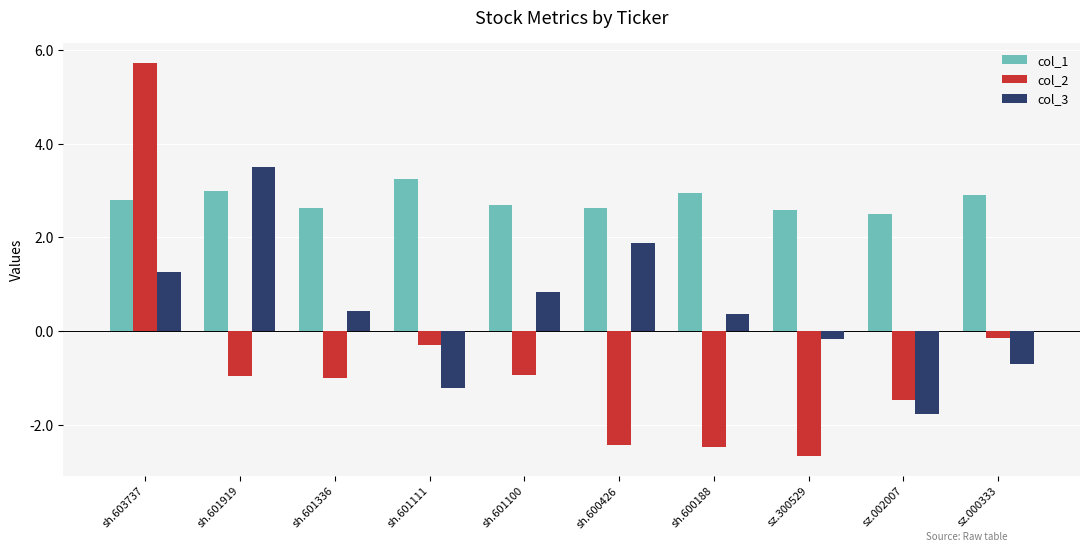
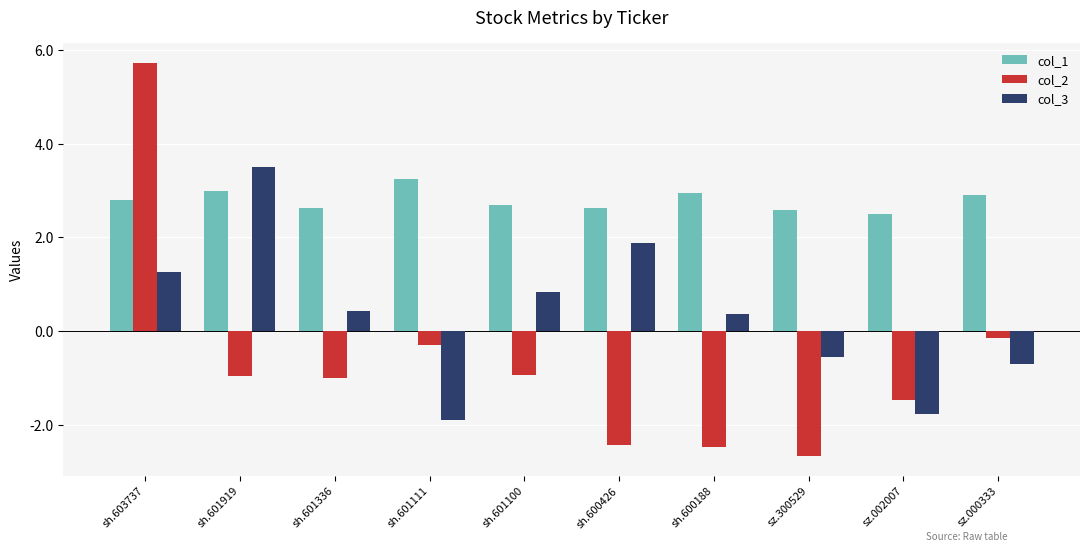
  {
    "col_1": {
      "sh.603737": 2.8,
      "sh.601919": 3.0,
      "sh.601336": 2.6,
      "sh.601111": 3.2,
      "sh.601100": 2.7,
      "sh.600426": 2.6,
      "sh.600188": 2.9,
      "sz.300529": 2.6,
      "sz.002007": 2.5,
      "sz.000333": 2.9
    },
    "col_2": {
      "sh.603737": 5.7,
      "sh.601919": -1.0,
      "sh.601336": -1.0,
      "sh.601111": -0.3,
      "sh.601100": -0.9,
      "sh.600426": -2.4,
      "sh.600188": -2.5,
      "sz.300529": -2.7,
      "sz.002007": -1.5,
      "sz.000333": -0.1
    },
    "col_3": {
      "sh.603737": 1.3,
      "sh.601919": 3.5,
      "sh.601336": 0.4,
-     "sh.601111": -1.2,
+     "sh.601111": -1.9,
      "sh.601100": 0.8,
      "sh.600426": 1.9,
      "sh.600188": 0.4,
-     "sz.300529": -0.2,
+     "sz.300529": -0.5,
      "sz.002007": -1.8,
      "sz.000333": -0.7
    }
  }
